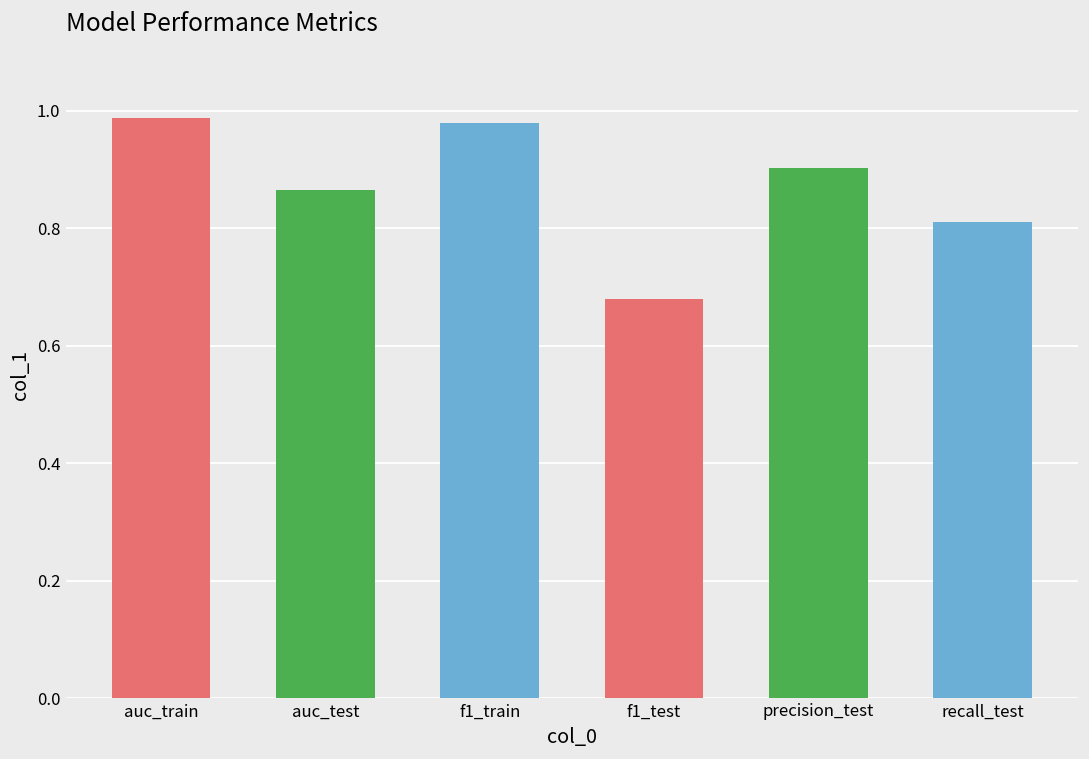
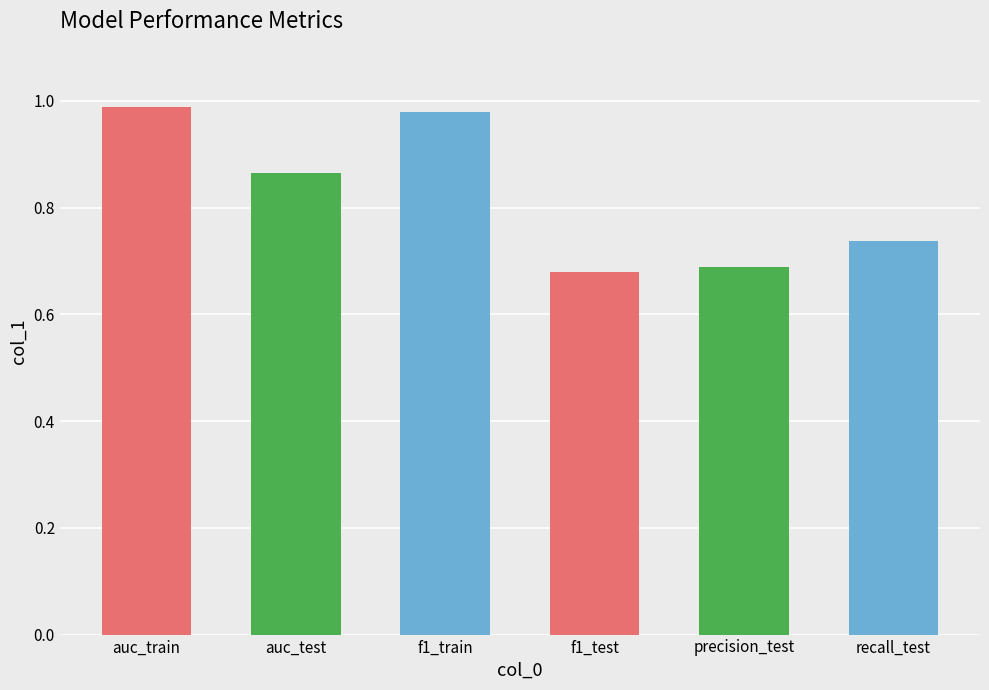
  {
    "auc_train": 0.99,
    "auc_test": 0.86,
    "f1_train": 0.98,
    "f1_test": 0.68,
-   "precision_test": 0.90,
-   "recall_test": 0.81
+   "precision_test": 0.69,
+   "recall_test": 0.74
  }
